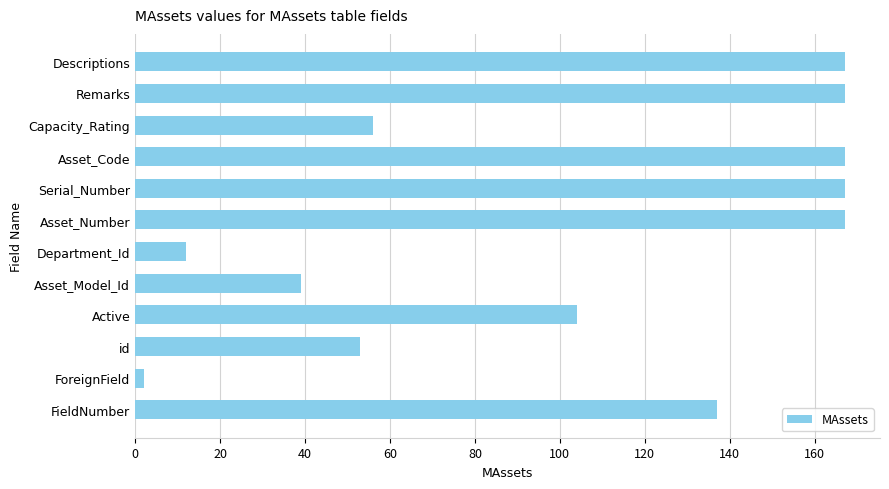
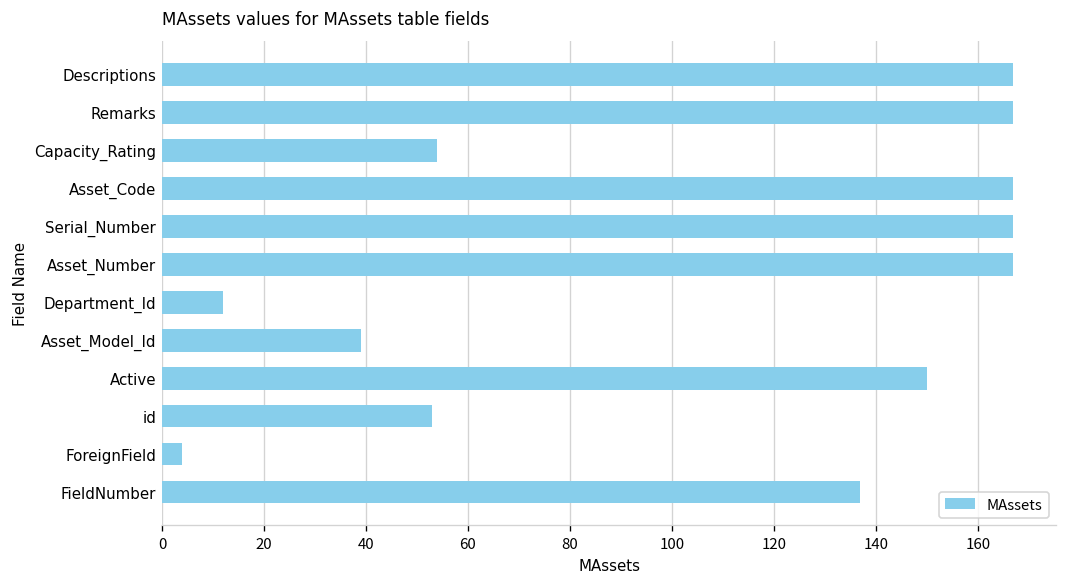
  {
    "Descriptions": 167,
    "Remarks": 167,
-   "Capacity_Rating": 56,
+   "Capacity_Rating": 54,
    "Asset_Code": 167,
    "Serial_Number": 167,
    "Asset_Number": 167,
    "Department_Id": 12,
    "Asset_Model_Id": 39,
-   "Active": 104,
+   "Active": 150,
    "id": 53,
-   "ForeignField": 2,
+   "ForeignField": 4,
    "FieldNumber": 137
  }
